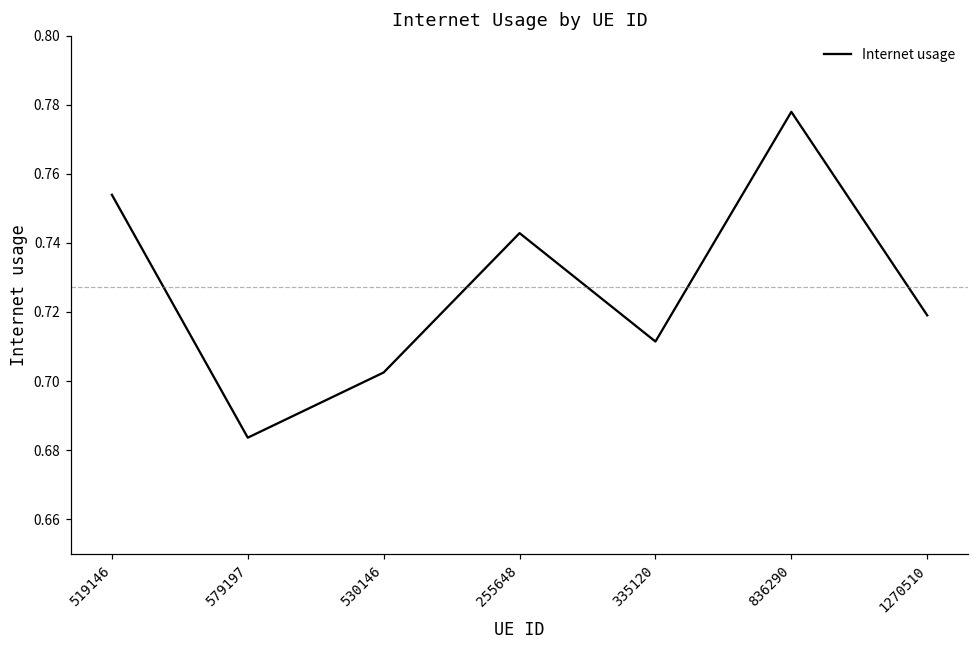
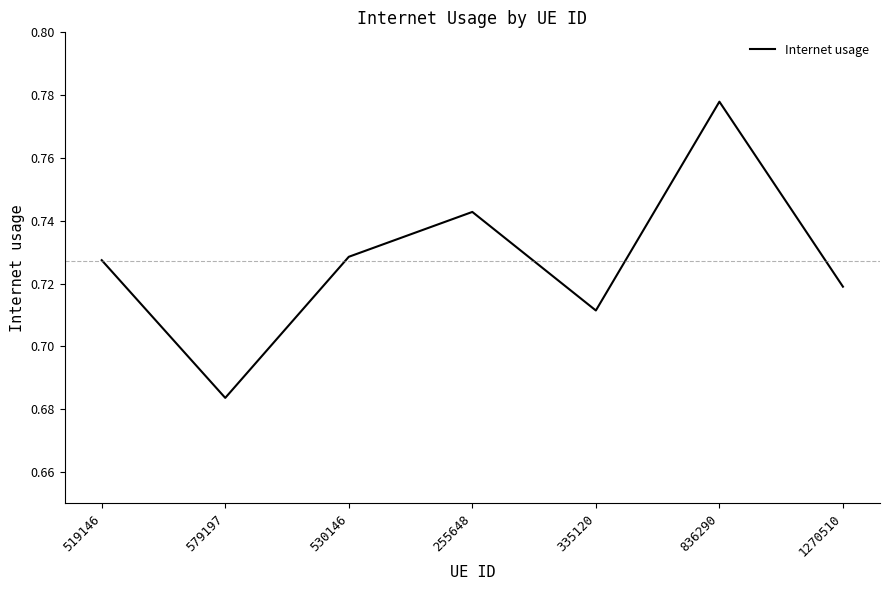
  {
-   "519146": 0.754,
+   "519146": 0.727,
    "579197": 0.684,
-   "530146": 0.702,
+   "530146": 0.729,
    "255648": 0.743,
    "335120": 0.711,
    "836290": 0.778,
    "1270510": 0.719
  }
